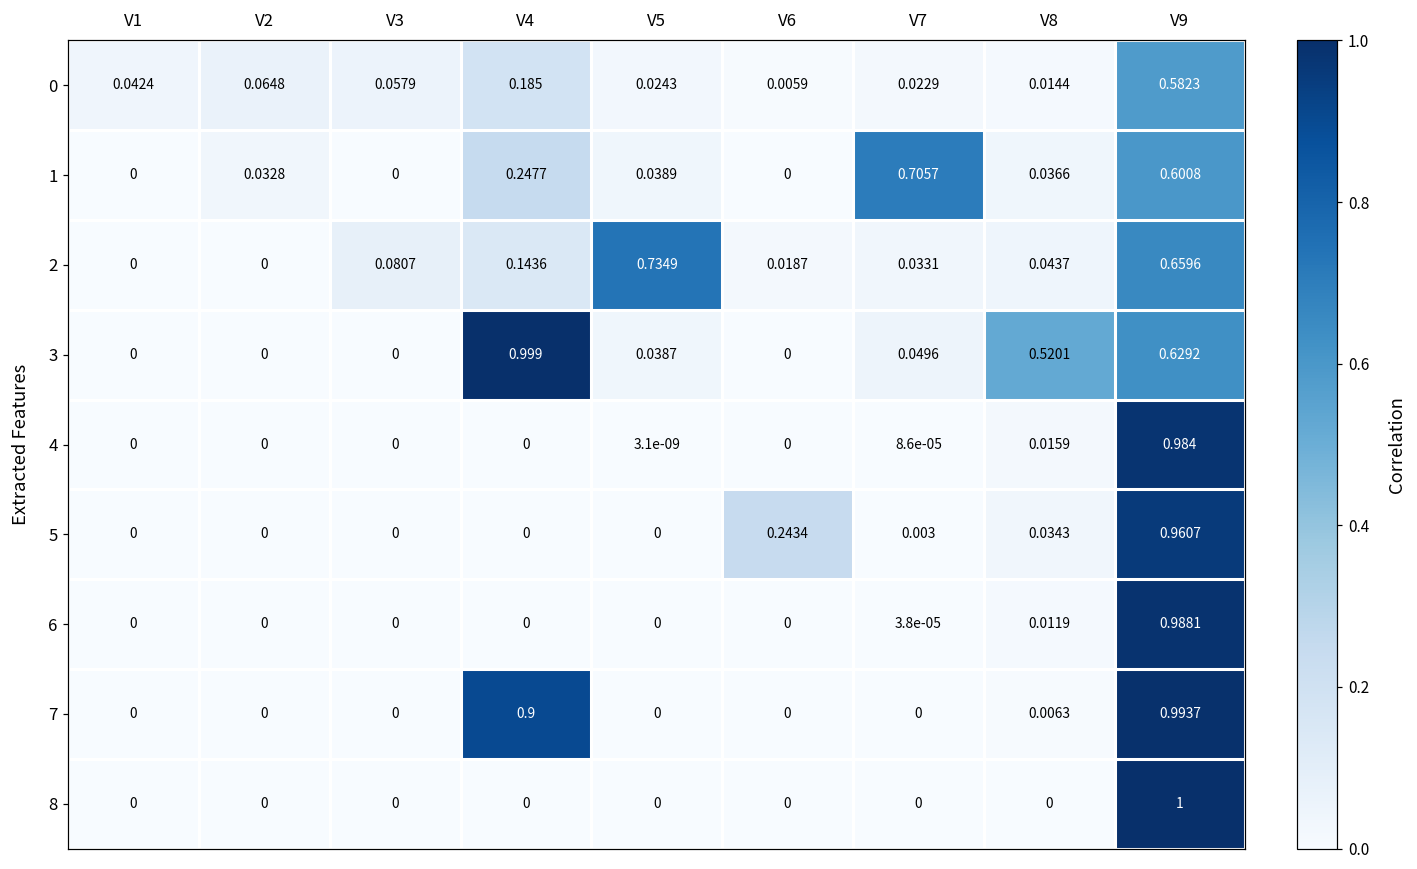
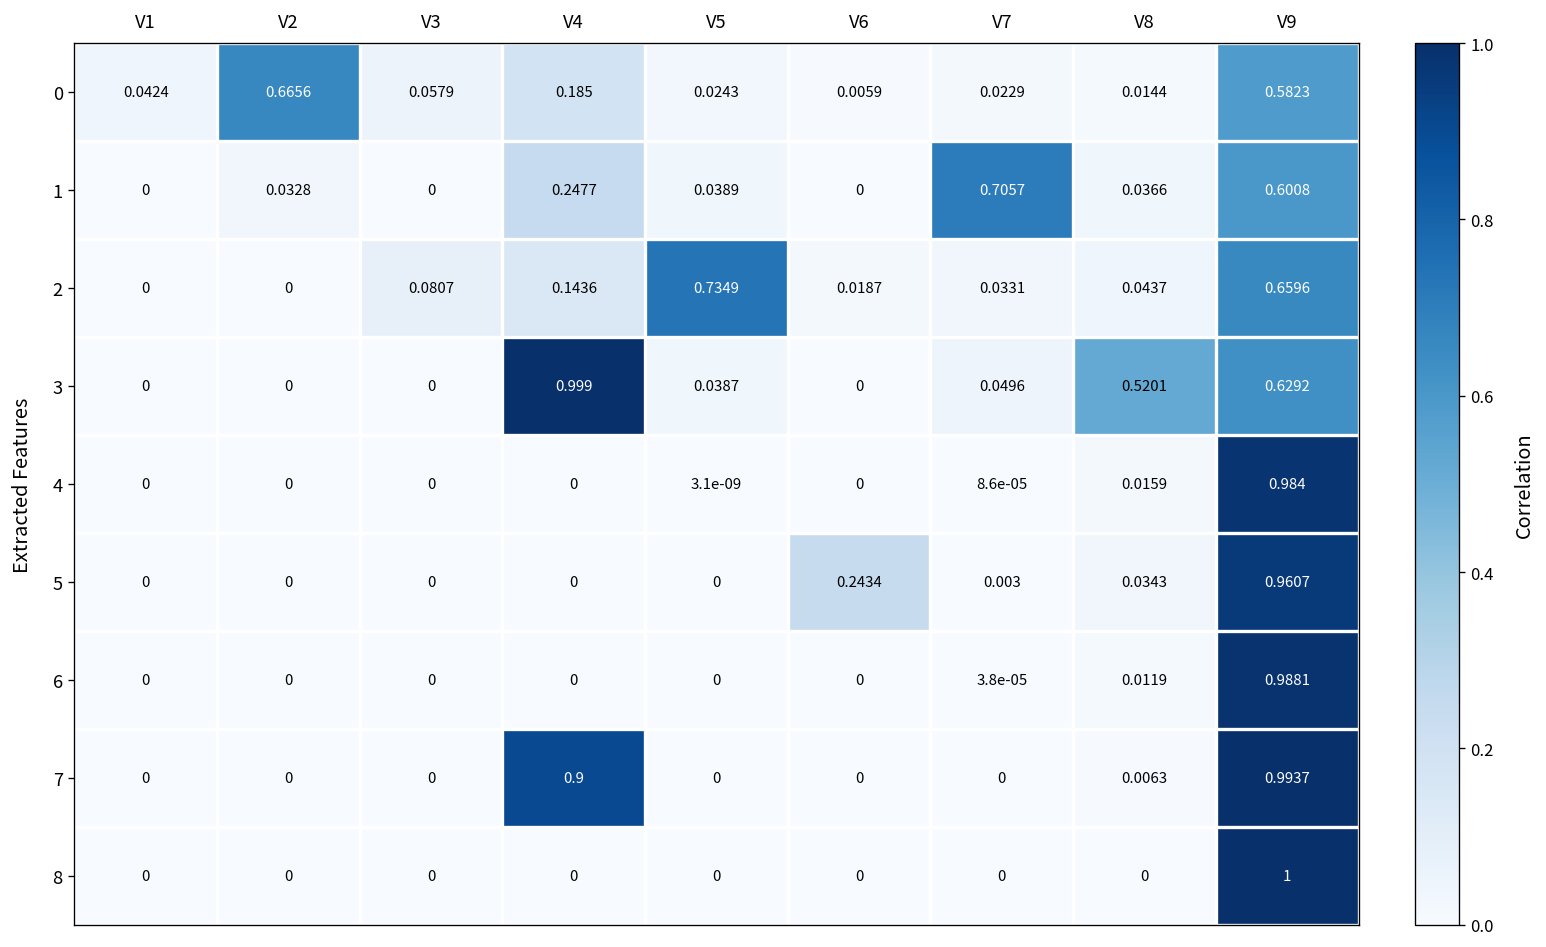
  {
    "0": {
      "V1": "0.0424",
-     "V2": "0.0648",
+     "V2": "0.6656",
      "V3": "0.0579",
      "V4": "0.185",
      "V5": "0.0243",
      "V6": "0.0059",
      "V7": "0.0229",
      "V8": "0.0144",
      "V9": "0.5823"
    },
    "1": {
      "V1": "0",
      "V2": "0.0328",
      "V3": "0",
      "V4": "0.2477",
      "V5": "0.0389",
      "V6": "0",
      "V7": "0.7057",
      "V8": "0.0366",
      "V9": "0.6008"
    },
    "2": {
      "V1": "0",
      "V2": "0",
      "V3": "0.0807",
      "V4": "0.1436",
      "V5": "0.7349",
      "V6": "0.0187",
      "V7": "0.0331",
      "V8": "0.0437",
      "V9": "0.6596"
    },
    "3": {
      "V1": "0",
      "V2": "0",
      "V3": "0",
      "V4": "0.999",
      "V5": "0.0387",
      "V6": "0",
      "V7": "0.0496",
      "V8": "0.5201",
      "V9": "0.6292"
    },
    "4": {
      "V1": "0",
      "V2": "0",
      "V3": "0",
      "V4": "0",
      "V5": "3.1e-09",
      "V6": "0",
      "V7": "8.6e-05",
      "V8": "0.0159",
      "V9": "0.984"
    },
    "5": {
      "V1": "0",
      "V2": "0",
      "V3": "0",
      "V4": "0",
      "V5": "0",
      "V6": "0.2434",
      "V7": "0.003",
      "V8": "0.0343",
      "V9": "0.9607"
    },
    "6": {
      "V1": "0",
      "V2": "0",
      "V3": "0",
      "V4": "0",
      "V5": "0",
      "V6": "0",
      "V7": "3.8e-05",
      "V8": "0.0119",
      "V9": "0.9881"
    },
    "7": {
      "V1": "0",
      "V2": "0",
      "V3": "0",
      "V4": "0.9",
      "V5": "0",
      "V6": "0",
      "V7": "0",
      "V8": "0.0063",
      "V9": "0.9937"
    },
    "8": {
      "V1": "0",
      "V2": "0",
      "V3": "0",
      "V4": "0",
      "V5": "0",
      "V6": "0",
      "V7": "0",
      "V8": "0",
      "V9": "1"
    }
  }
